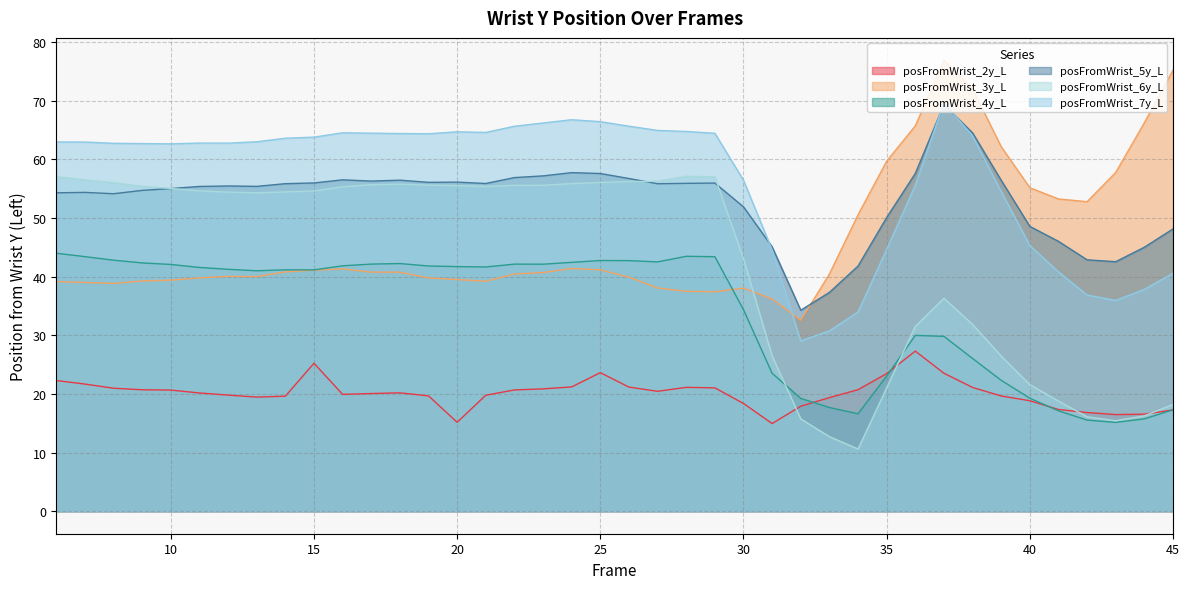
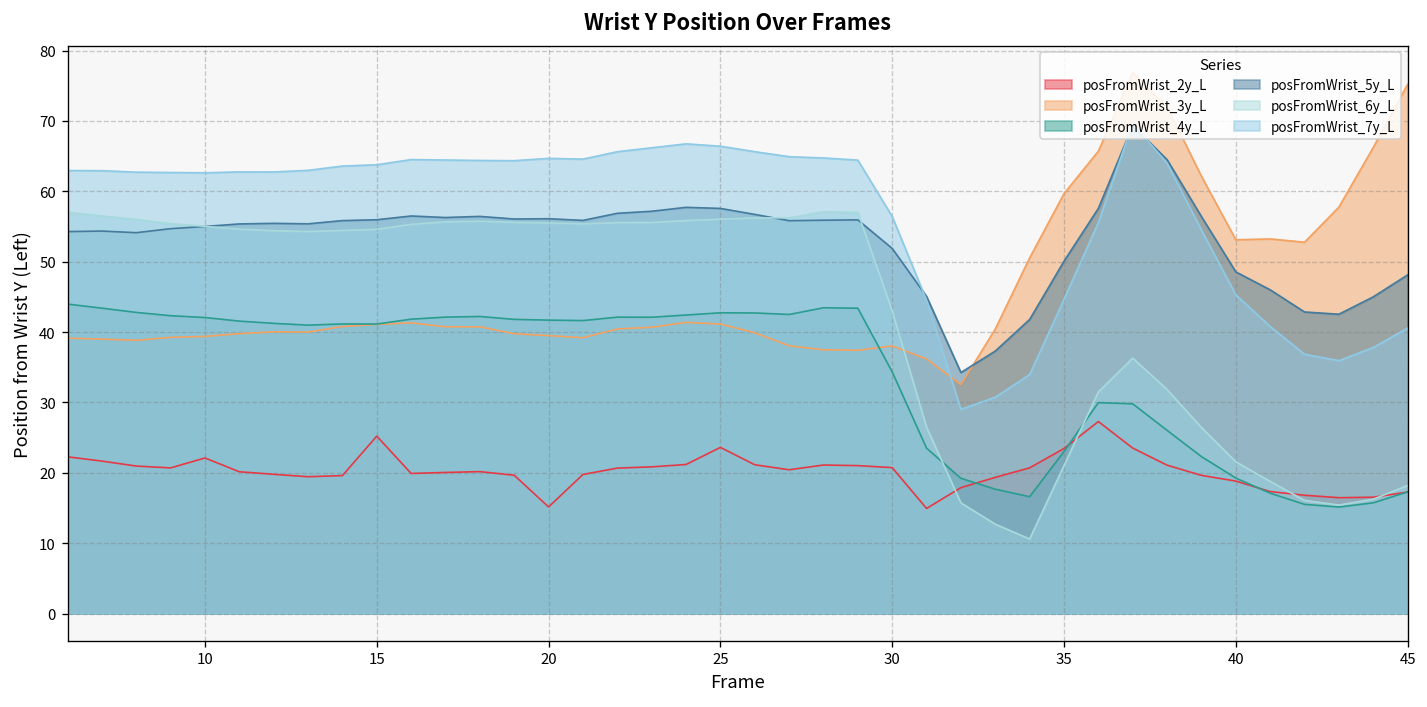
  {
    "posFromWrist_2y_L": {
-     "10": 21,
+     "10": 22,
      "15": 25,
      "20": 15,
      "25": 24,
-     "30": 18
+     "30": 21
    },
    "posFromWrist_3y_L": {
      "10": 39,
      "20": 39,
      "25": 41,
      "30": 38,
      "35": 60,
-     "40": 55,
+     "40": 53,
      "45": 75
    }
  }
